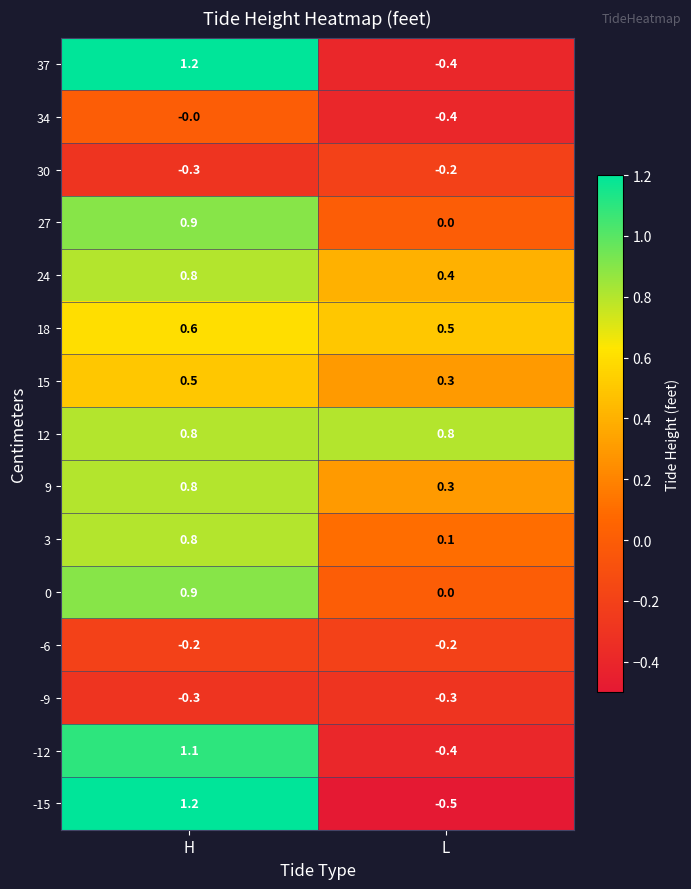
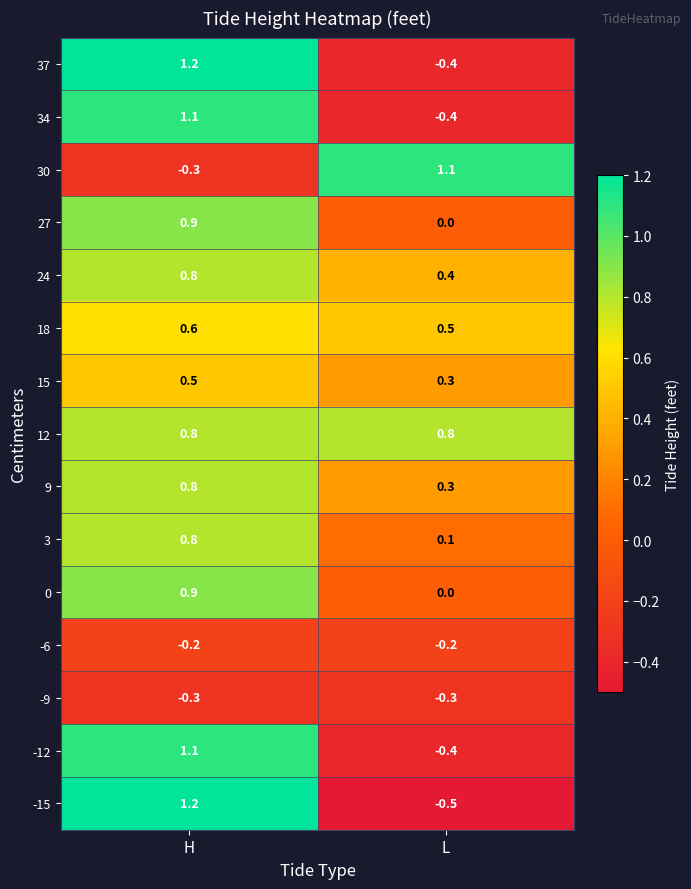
  {
    "37": {
      "H": 1.2,
      "L": -0.4
    },
    "34": {
-     "H": -0.0,
+     "H": 1.1,
      "L": -0.4
    },
    "30": {
      "H": -0.3,
-     "L": -0.2
+     "L": 1.1
    },
    "27": {
      "H": 0.9,
      "L": 0.0
    },
    "24": {
      "H": 0.8,
      "L": 0.4
    },
    "18": {
      "H": 0.6,
      "L": 0.5
    },
    "15": {
      "H": 0.5,
      "L": 0.3
    },
    "12": {
      "H": 0.8,
      "L": 0.8
    },
    "9": {
      "H": 0.8,
      "L": 0.3
    },
    "3": {
      "H": 0.8,
      "L": 0.1
    },
    "0": {
      "H": 0.9,
      "L": 0.0
    },
    "-6": {
      "H": -0.2,
      "L": -0.2
    },
    "-9": {
      "H": -0.3,
      "L": -0.3
    },
    "-12": {
      "H": 1.1,
      "L": -0.4
    },
    "-15": {
      "H": 1.2,
      "L": -0.5
    }
  }
